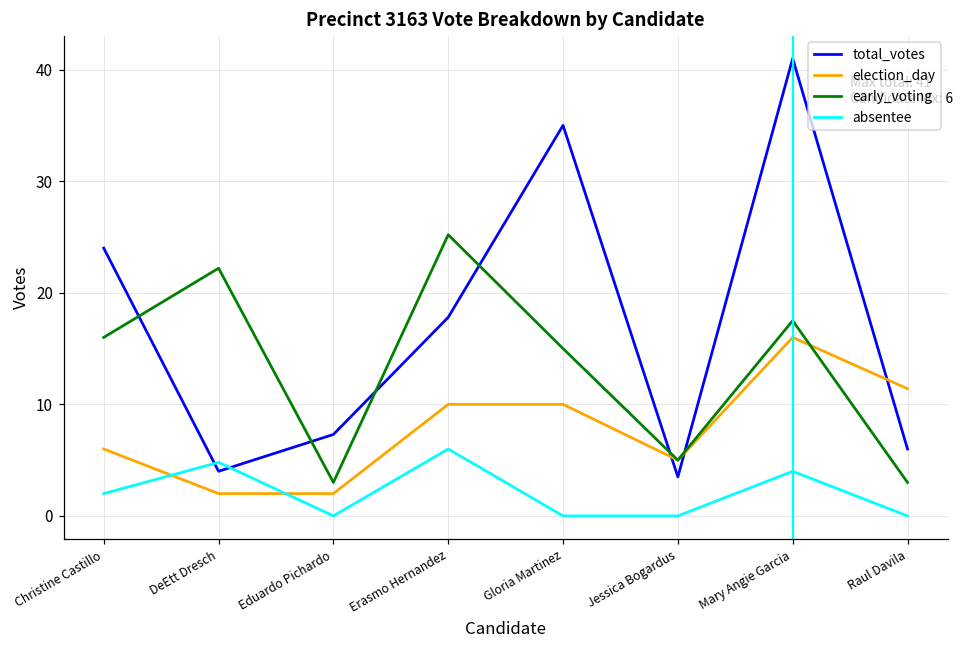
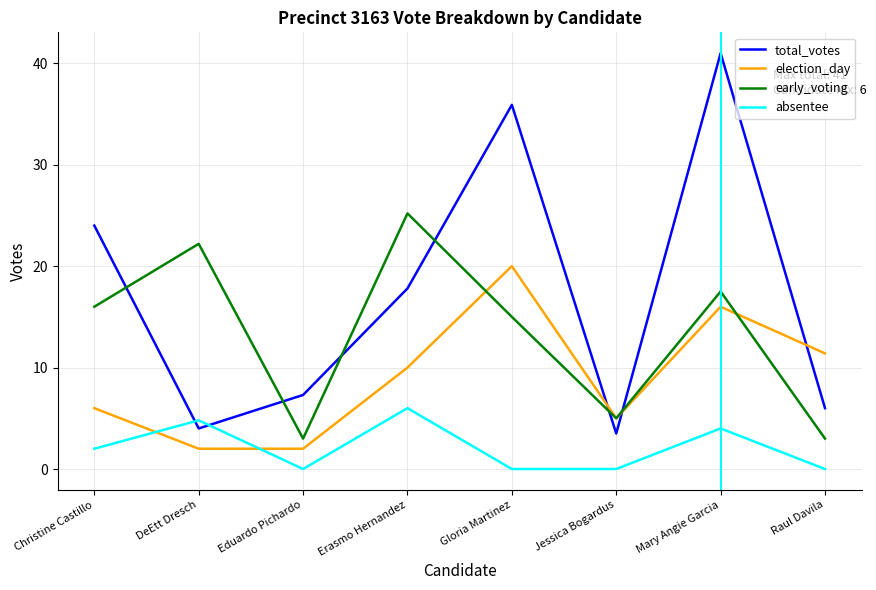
  {
    "total_votes": {
      "Christine Castillo": 24.0,
      "DeEtt Dresch": 4.0,
      "Eduardo Pichardo": 7.3,
      "Erasmo Hernandez": 17.8,
-     "Gloria Martinez": 35.0,
+     "Gloria Martinez": 35.9,
      "Jessica Bogardus": 3.5,
      "Mary Angie Garcia": 41.0,
      "Raul Davila": 6.0
    },
    "election_day": {
      "Christine Castillo": 6,
      "DeEtt Dresch": 2,
      "Eduardo Pichardo": 2,
      "Erasmo Hernandez": 10,
-     "Gloria Martinez": 10,
+     "Gloria Martinez": 20,
      "Mary Angie Garcia": 16,
      "Raul Davila": 11.4
    },
    "early_voting": {
      "Christine Castillo": 16.0,
      "DeEtt Dresch": 22.2,
      "Eduardo Pichardo": 3.0,
      "Erasmo Hernandez": 25.2,
      "Gloria Martinez": 15.0,
      "Mary Angie Garcia": 17.5,
      "Raul Davila": 3.0
    },
    "absentee": {
      "Christine Castillo": 2.0,
      "DeEtt Dresch": 4.8,
      "Eduardo Pichardo": 0.0,
      "Erasmo Hernandez": 6.0,
      "Gloria Martinez": 0.0,
      "Jessica Bogardus": 0.0,
      "Mary Angie Garcia": 4.0,
      "Raul Davila": 0.0
    }
  }
